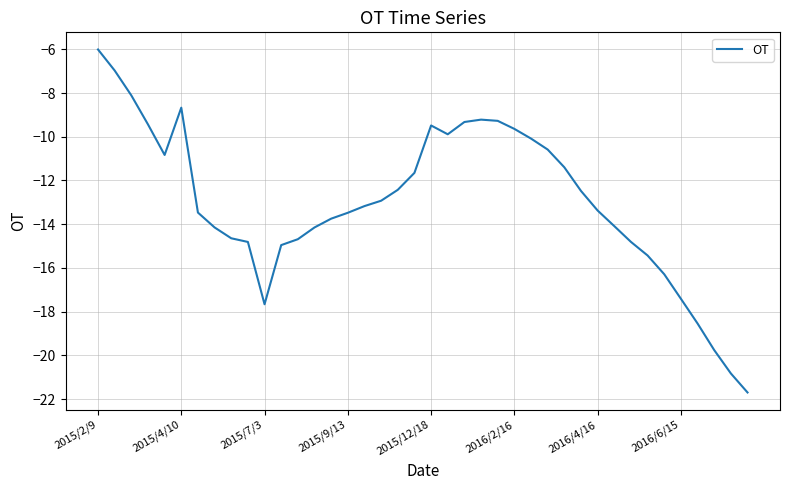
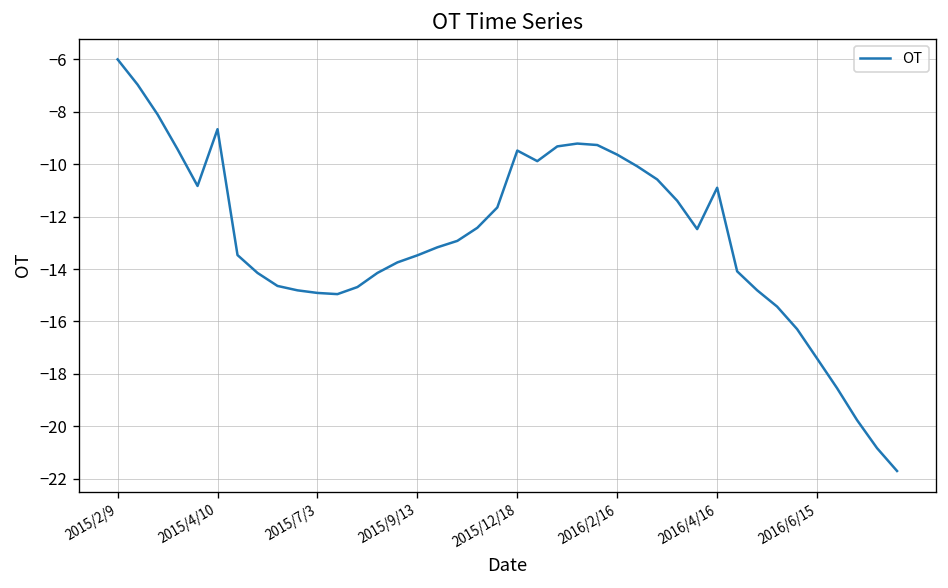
  {
    "2015/2/9": -6.0,
    "2015/4/10": -8.7,
-   "2015/7/3": -17.7,
+   "2015/7/3": -14.9,
    "2015/9/13": -13.5,
    "2015/12/18": -9.5,
    "2016/2/16": -9.6,
-   "2016/4/16": -13.4,
+   "2016/4/16": -10.9,
    "2016/6/15": -17.4
  }
